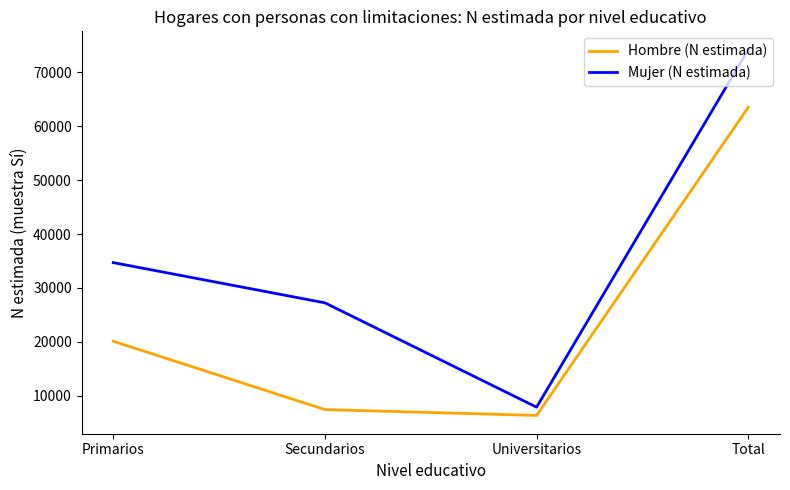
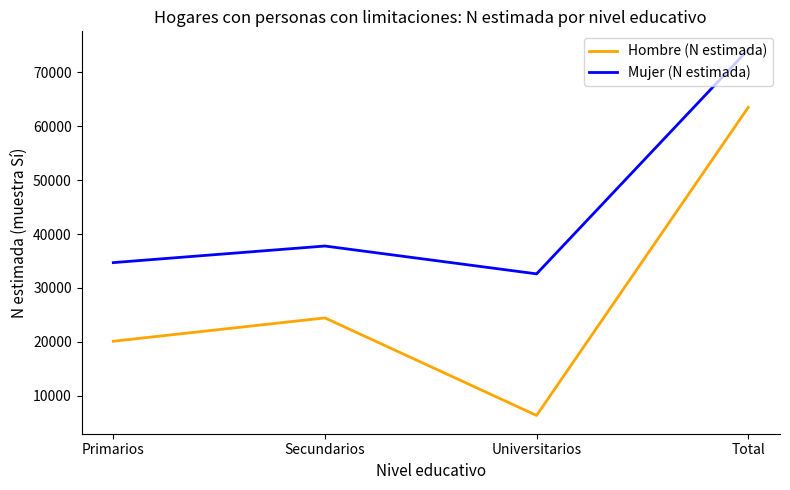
  {
    "Hombre (N estimada)": {
      "Primarios": 20000,
-     "Secundarios": 7000,
+     "Secundarios": 24000,
      "Universitarios": 6000,
      "Total": 64000
    },
    "Mujer (N estimada)": {
      "Primarios": 35000,
-     "Secundarios": 27000,
-     "Universitarios": 8000
+     "Secundarios": 38000,
+     "Universitarios": 33000
    }
  }
